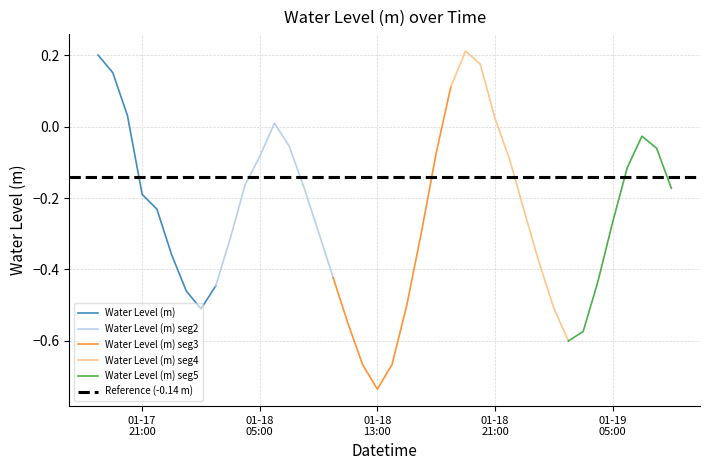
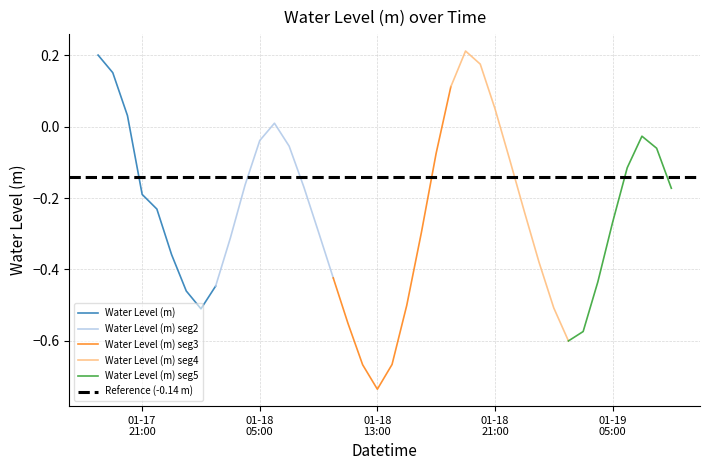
  {
    "Water Level (m)": {
      "01-17 21:00": -0.19
    },
    "Water Level (m) seg2": {
-     "01-18 05:00": -0.08
+     "01-18 05:00": -0.04
    },
    "Water Level (m) seg3": {
      "01-18 13:00": -0.74
    },
    "Water Level (m) seg4": {
-     "01-18 21:00": 0.02
+     "01-18 21:00": 0.05
    },
    "Water Level (m) seg5": {
      "01-19 05:00": -0.27
    }
  }
